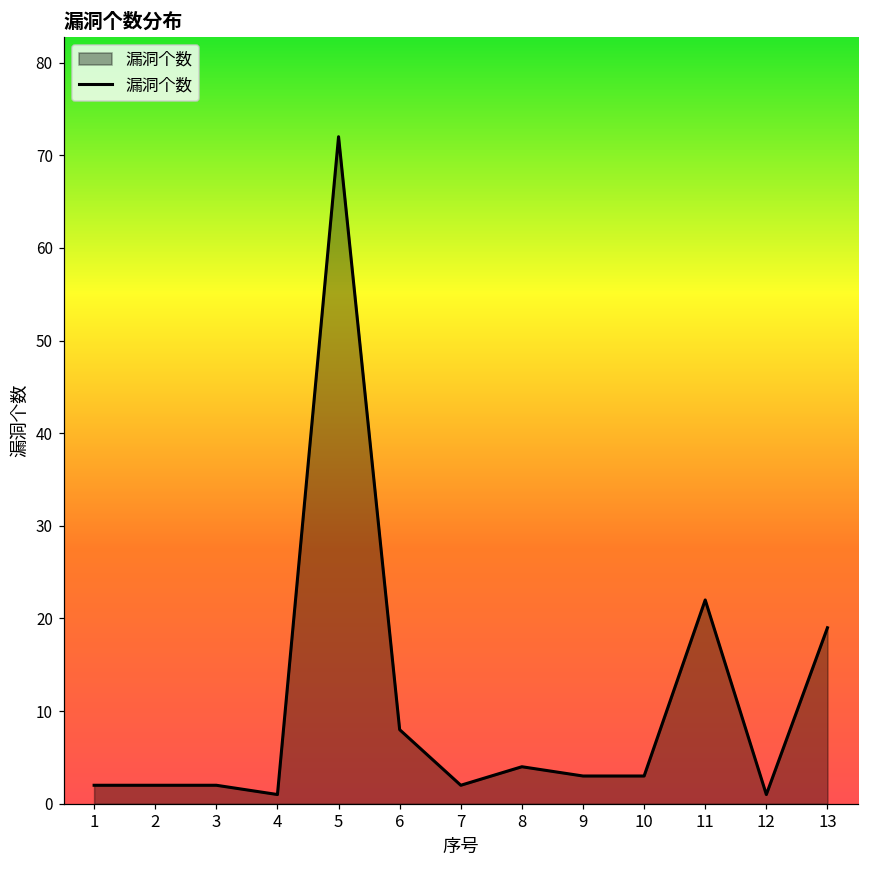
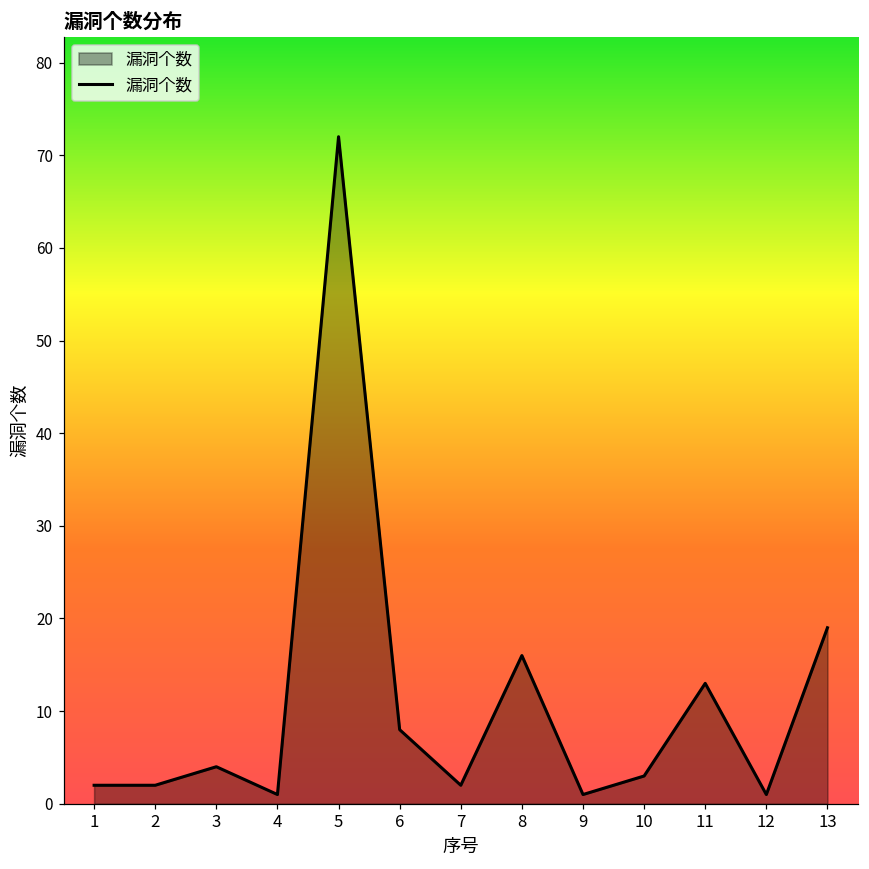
  {
    "1": 2,
    "2": 2,
-   "3": 2,
+   "3": 4,
    "4": 1,
    "5": 72,
    "6": 8,
    "7": 2,
-   "8": 4,
-   "9": 3,
+   "8": 16,
+   "9": 1,
    "10": 3,
-   "11": 22,
+   "11": 13,
    "12": 1,
    "13": 19
  }
